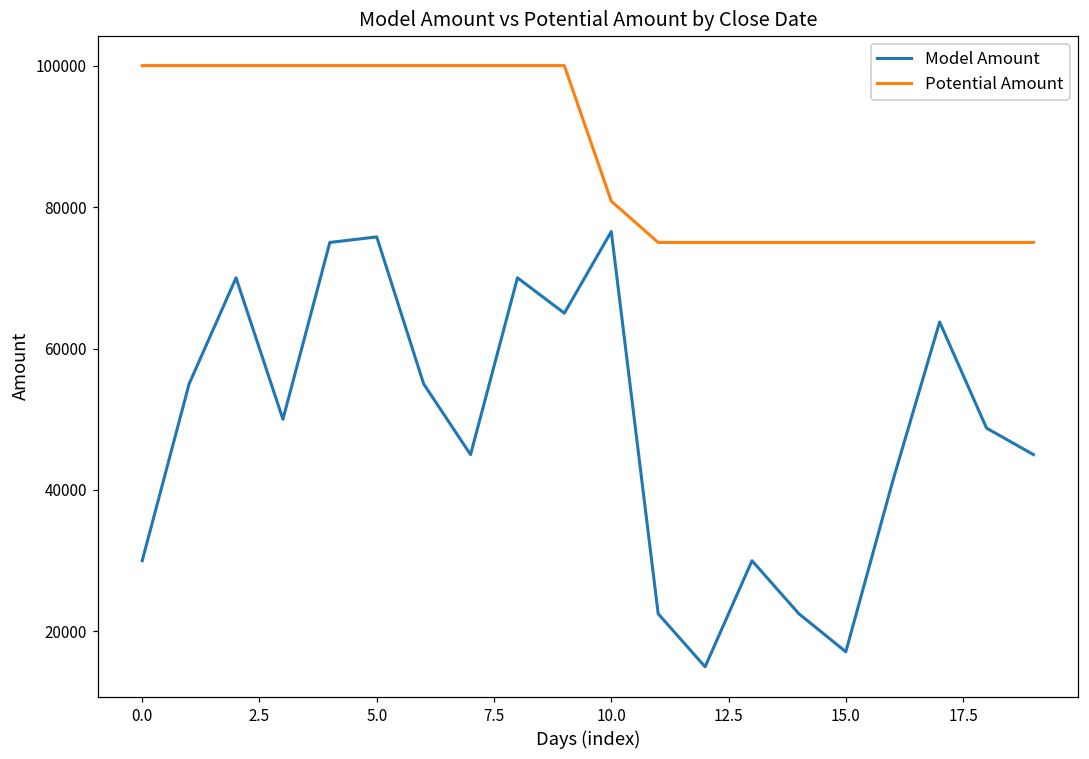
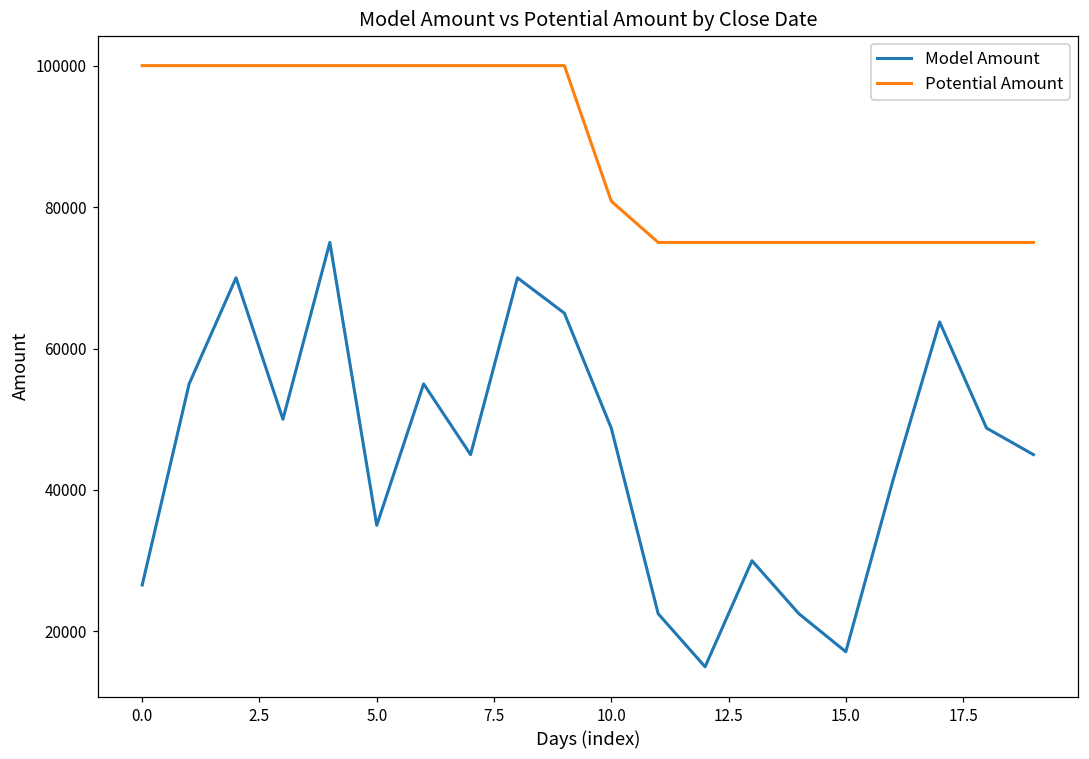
  {
    "Model Amount": {
-     "0.0": 30000,
-     "5.0": 76000,
-     "10.0": 77000,
+     "0.0": 27000,
+     "5.0": 35000,
+     "10.0": 49000,
      "15.0": 17000
    },
    "Potential Amount": {
      "0.0": 100000,
      "5.0": 100000,
      "10.0": 81000,
      "15.0": 75000
    }
  }
